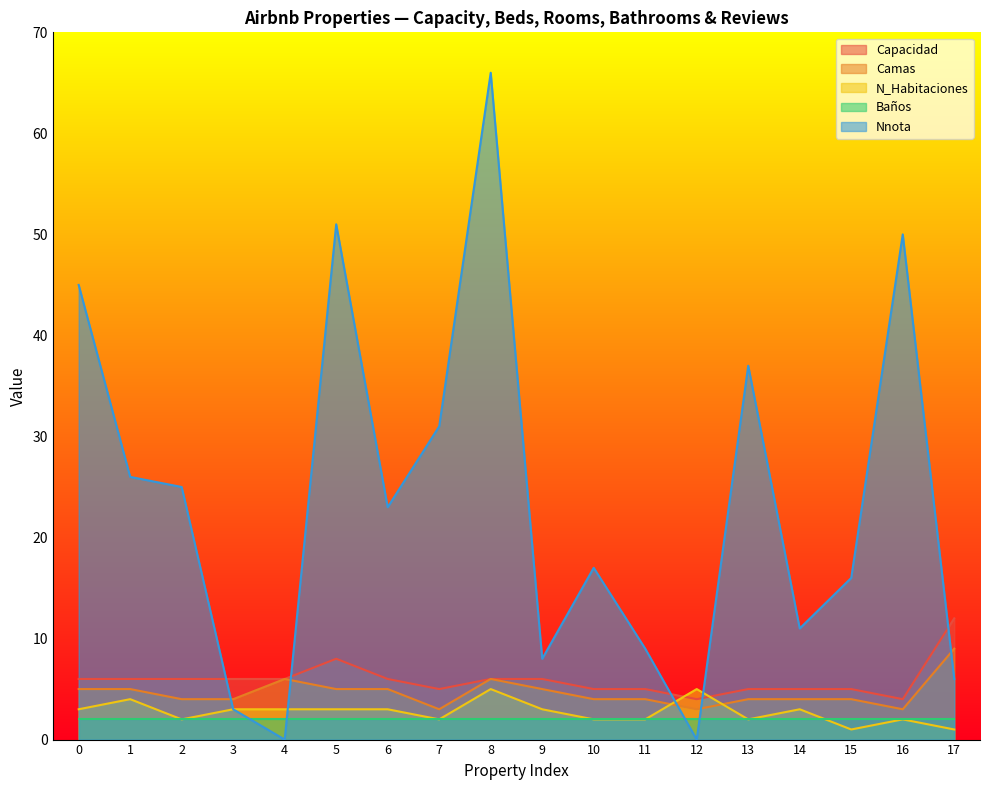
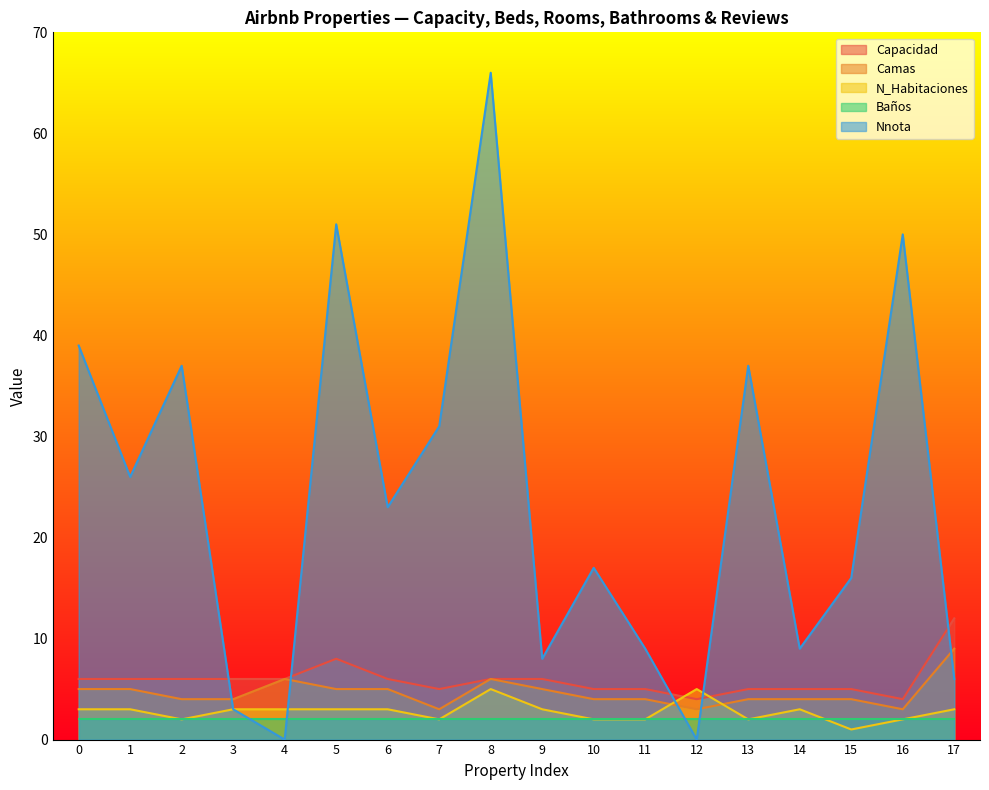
  {
    "N_Habitaciones": {
      "0": 3,
-     "1": 4,
+     "1": 3,
      "4": 3,
      "5": 3,
      "6": 3,
      "8": 5,
      "9": 3,
      "12": 5,
      "14": 3,
      "15": 1,
-     "17": 1
+     "17": 3
    },
    "Baños": {
      "0": 2,
      "1": 2,
      "3": 2,
      "4": 2,
      "5": 2,
      "6": 2,
      "8": 2,
      "9": 2,
      "12": 2,
      "14": 2,
      "15": 2,
      "17": 2
    },
    "Nnota": {
-     "0": 45,
+     "0": 39,
      "1": 26,
-     "2": 25,
+     "2": 37,
      "4": 0,
      "5": 51,
      "6": 23,
      "7": 31,
      "8": 66,
      "9": 8,
      "10": 17,
      "11": 9,
      "12": 0,
      "13": 37,
-     "14": 11,
+     "14": 9,
      "15": 16,
      "16": 50,
      "17": 6
    }
  }
